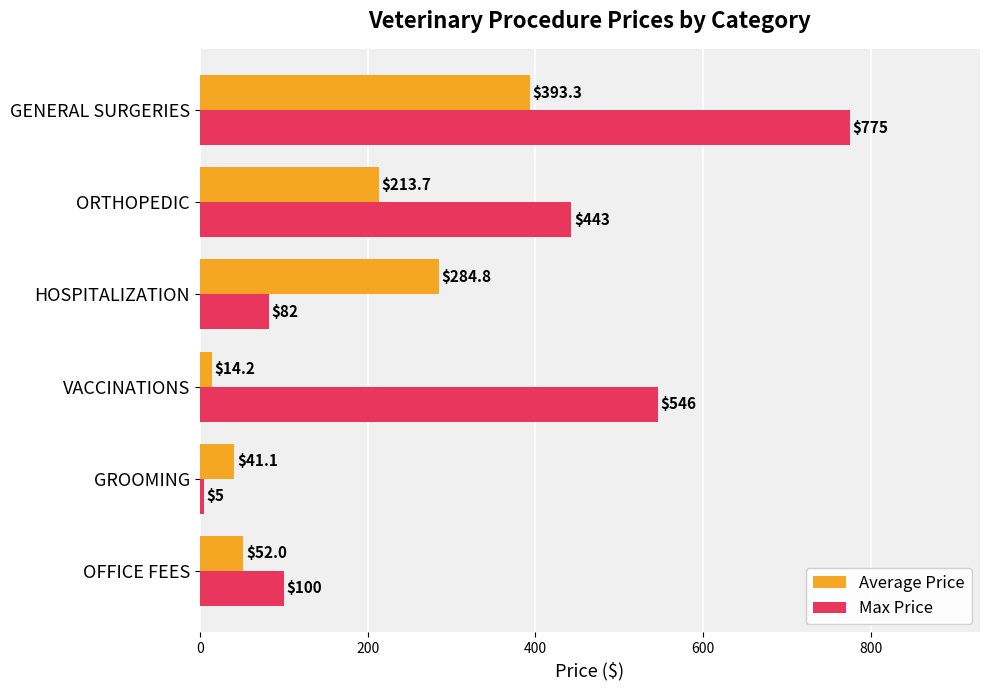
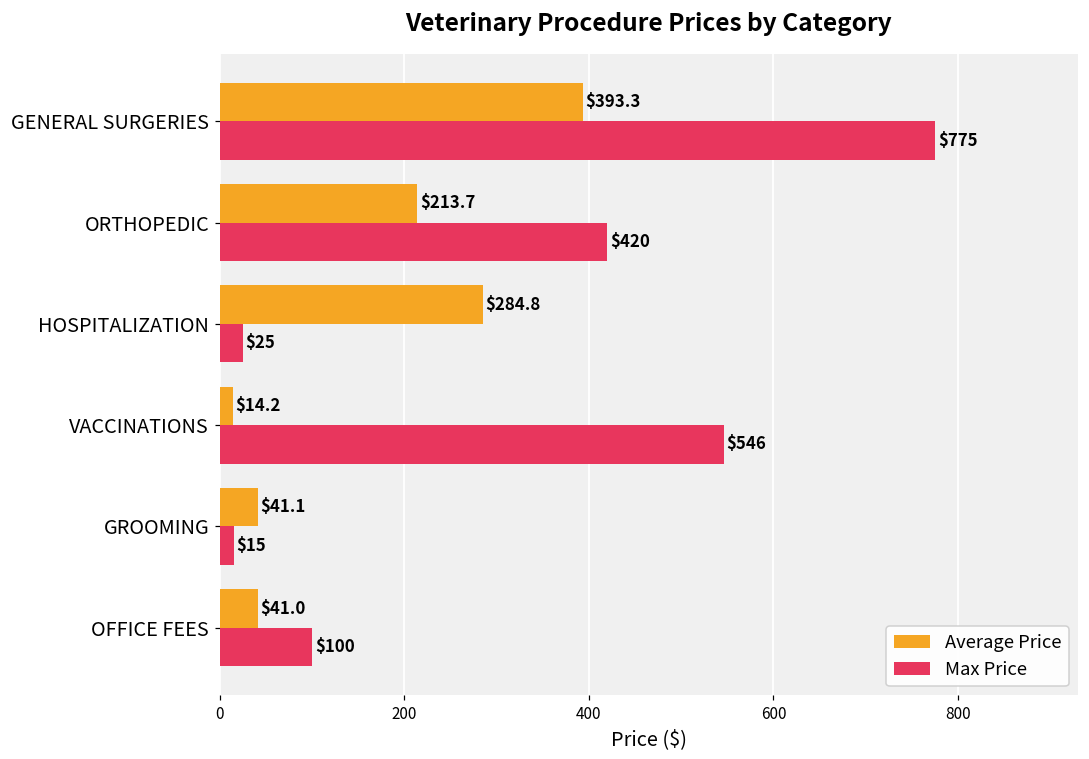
  {
    "Average Price": {
      "GENERAL SURGERIES": "$393.3",
      "ORTHOPEDIC": "$213.7",
      "HOSPITALIZATION": "$284.8",
      "VACCINATIONS": "$14.2",
      "GROOMING": "$41.1",
-     "OFFICE FEES": "$52.0"
+     "OFFICE FEES": "$41.0"
    },
    "Max Price": {
      "GENERAL SURGERIES": "$775",
-     "ORTHOPEDIC": "$443",
-     "HOSPITALIZATION": "$82",
+     "ORTHOPEDIC": "$420",
+     "HOSPITALIZATION": "$25",
      "VACCINATIONS": "$546",
-     "GROOMING": "$5",
+     "GROOMING": "$15",
      "OFFICE FEES": "$100"
    }
  }
